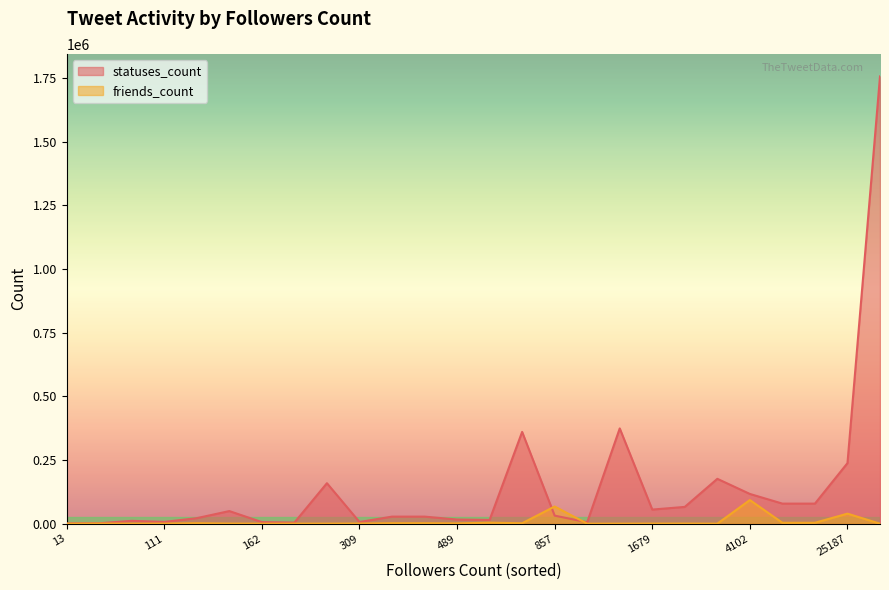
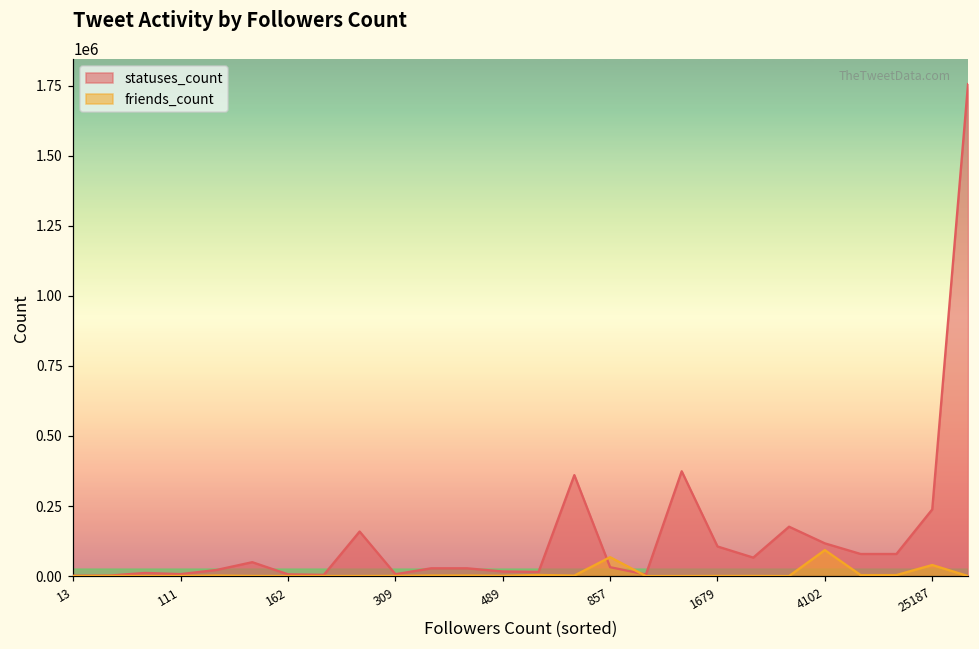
  {
    "statuses_count": {
      "857": 30000,
-     "1679": 60000,
+     "1679": 110000,
      "4102": 120000,
      "25187": 240000
    },
    "friends_count": {
      "857": 70000,
      "4102": 90000,
      "25187": 40000
    }
  }
